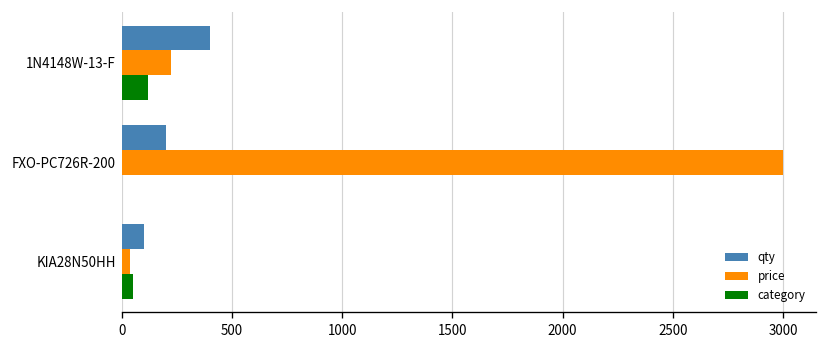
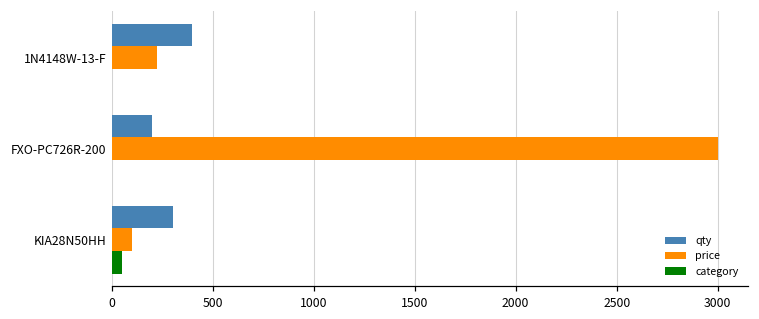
  {
    "qty": {
      "1N4148W-13-F": 400,
      "FXO-PC726R-200": 200,
-     "KIA28N50HH": 100
+     "KIA28N50HH": 300
    },
    "price": {
      "1N4148W-13-F": 220,
      "FXO-PC726R-200": 3000,
-     "KIA28N50HH": 40
+     "KIA28N50HH": 100
    },
    "category": {
-     "1N4148W-13-F": 120,
+     "1N4148W-13-F": 0,
      "KIA28N50HH": 50
    }
  }
